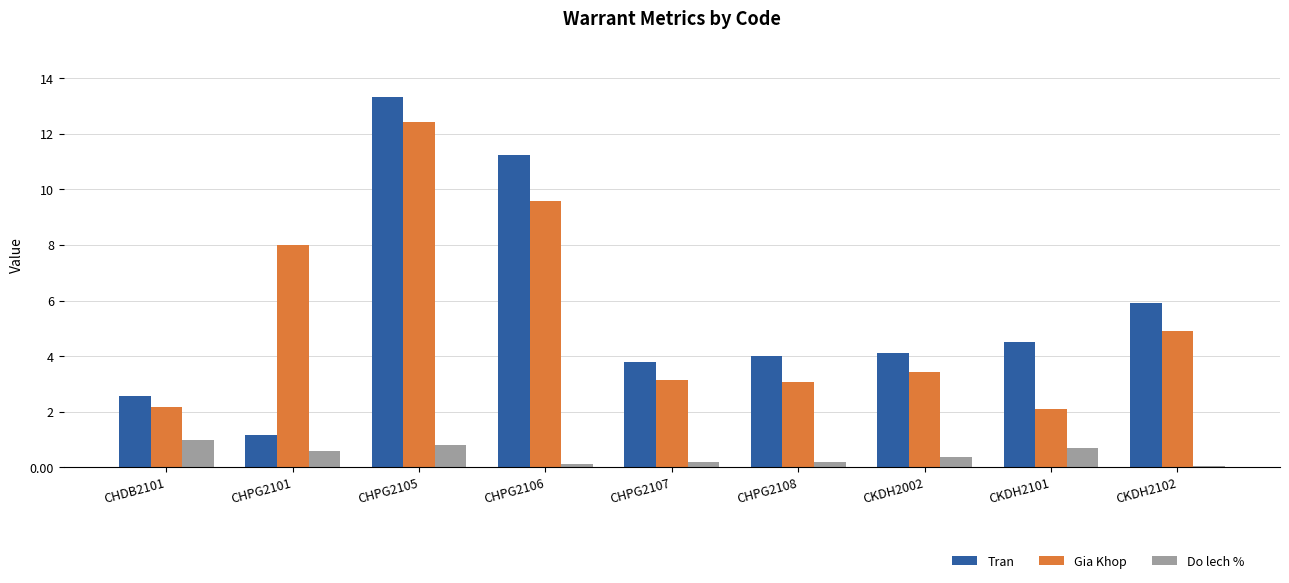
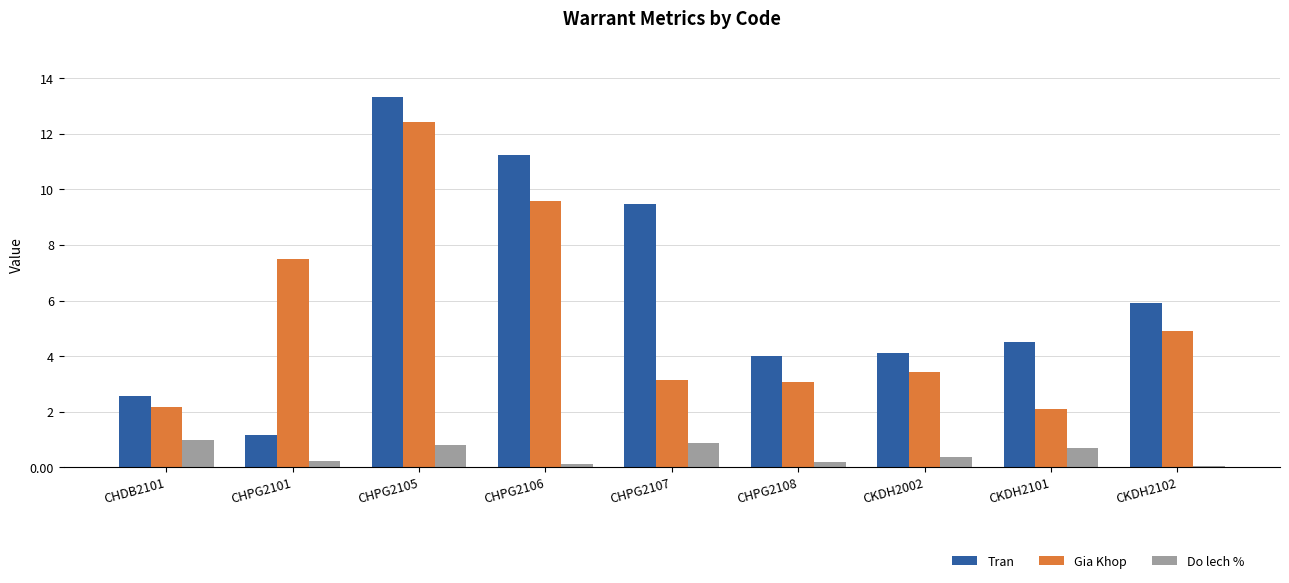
  {
    "Tran": {
      "CHDB2101": 2.6,
      "CHPG2101": 1.2,
      "CHPG2105": 13.3,
      "CHPG2106": 11.2,
-     "CHPG2107": 3.8,
+     "CHPG2107": 9.5,
      "CHPG2108": 4.0,
      "CKDH2002": 4.1,
      "CKDH2101": 4.5,
      "CKDH2102": 5.9
    },
    "Gia Khop": {
      "CHDB2101": 2.2,
-     "CHPG2101": 8.0,
+     "CHPG2101": 7.5,
      "CHPG2105": 12.4,
      "CHPG2106": 9.6,
      "CHPG2107": 3.2,
      "CHPG2108": 3.1,
      "CKDH2002": 3.4,
      "CKDH2101": 2.1,
      "CKDH2102": 4.9
    },
    "Do lech %": {
      "CHDB2101": 1.0,
-     "CHPG2101": 0.6,
+     "CHPG2101": 0.2,
      "CHPG2105": 0.8,
      "CHPG2106": 0.1,
-     "CHPG2107": 0.2,
+     "CHPG2107": 0.9,
      "CHPG2108": 0.2,
      "CKDH2002": 0.4,
      "CKDH2101": 0.7
    }
  }
